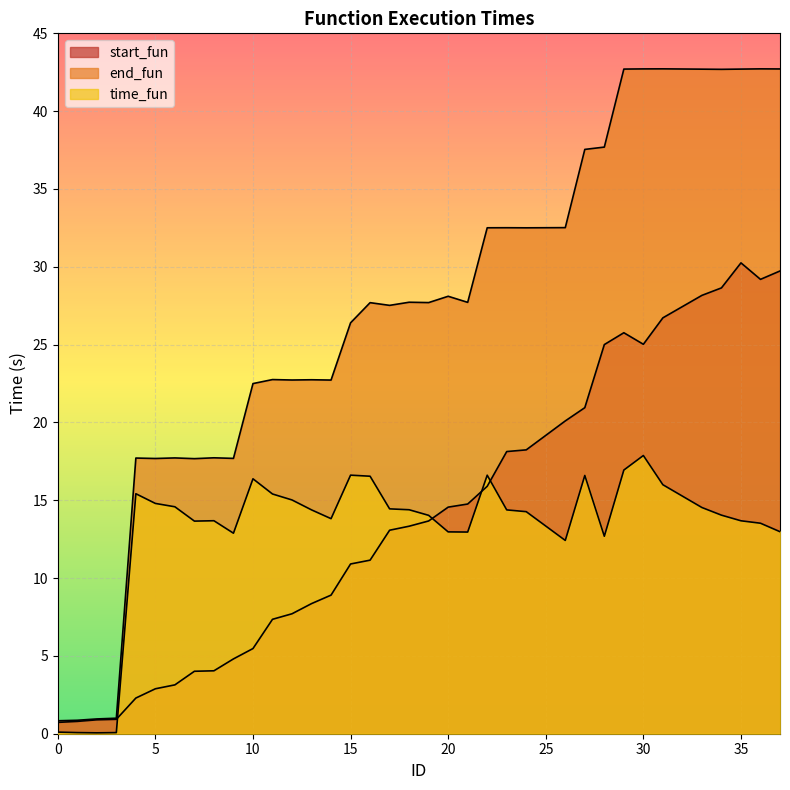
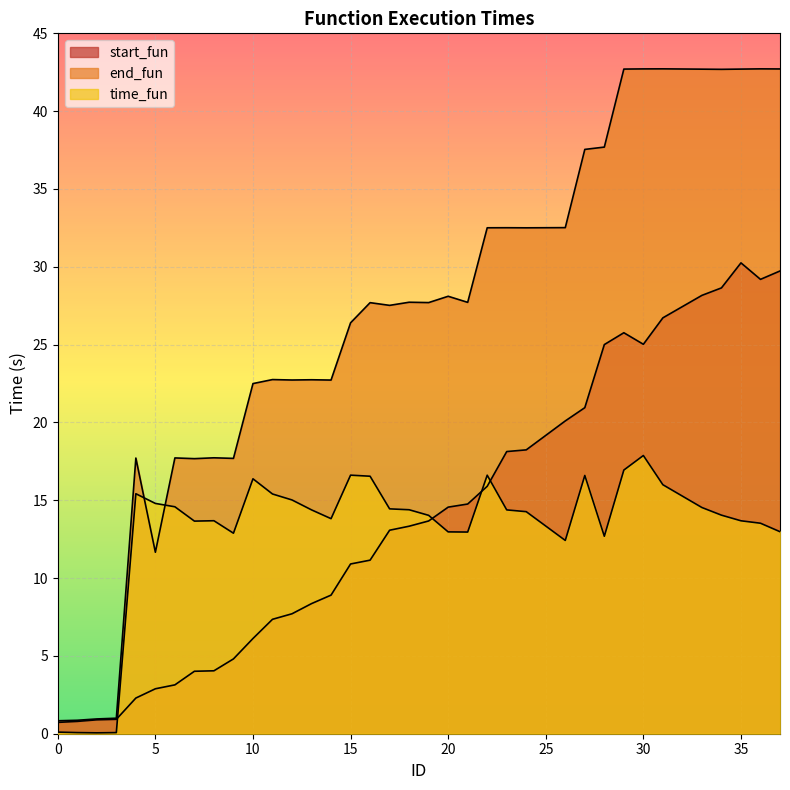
  {
    "start_fun": {
      "5": 2.9,
-     "10": 5.5,
+     "10": 6.1,
      "15": 10.9,
      "20": 14.6,
      "30": 25.0,
      "35": 30.3
    },
    "end_fun": {
-     "5": 17.7,
+     "5": 11.7,
      "10": 22.5,
      "15": 26.4,
      "20": 28.1,
      "30": 42.7,
      "35": 42.7
    },
    "time_fun": {
      "0": 0.1,
      "5": 14.8,
      "10": 16.4,
      "15": 16.6,
      "20": 13.0,
      "30": 17.9,
      "35": 13.7
    }
  }
